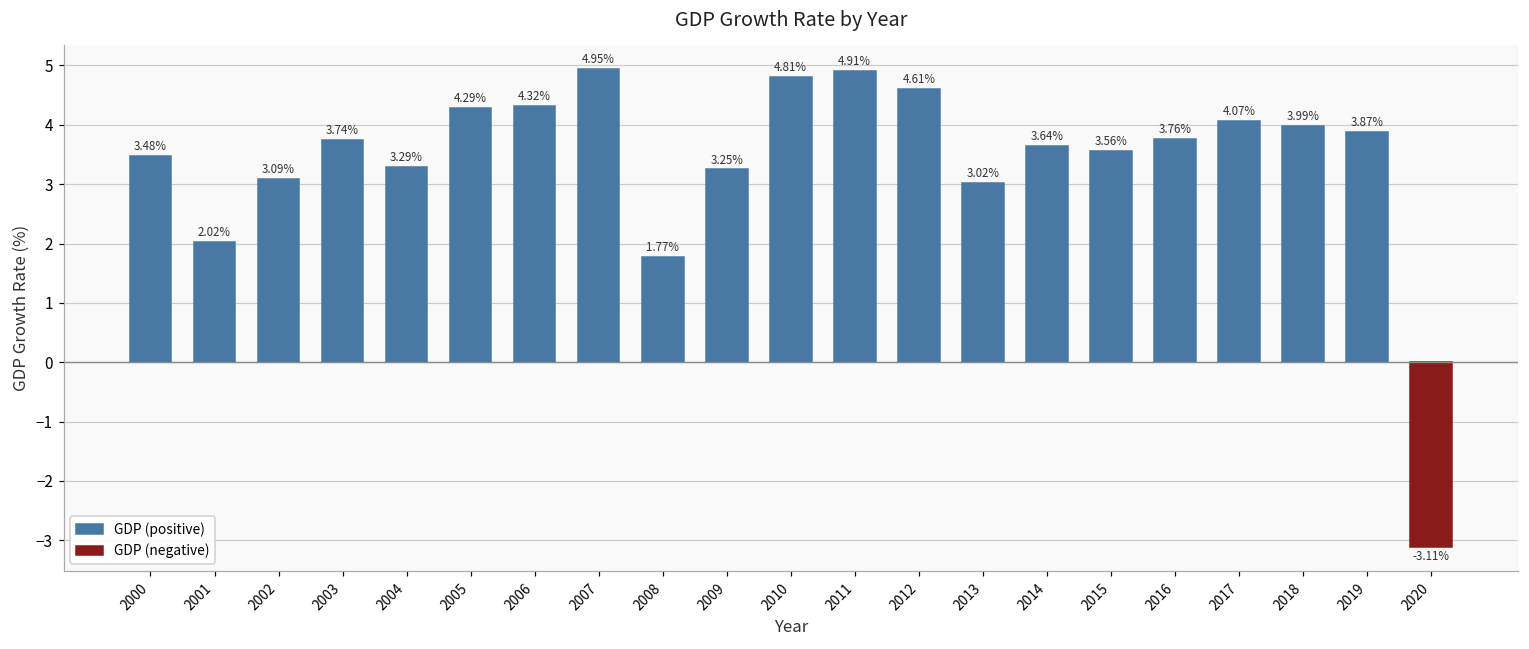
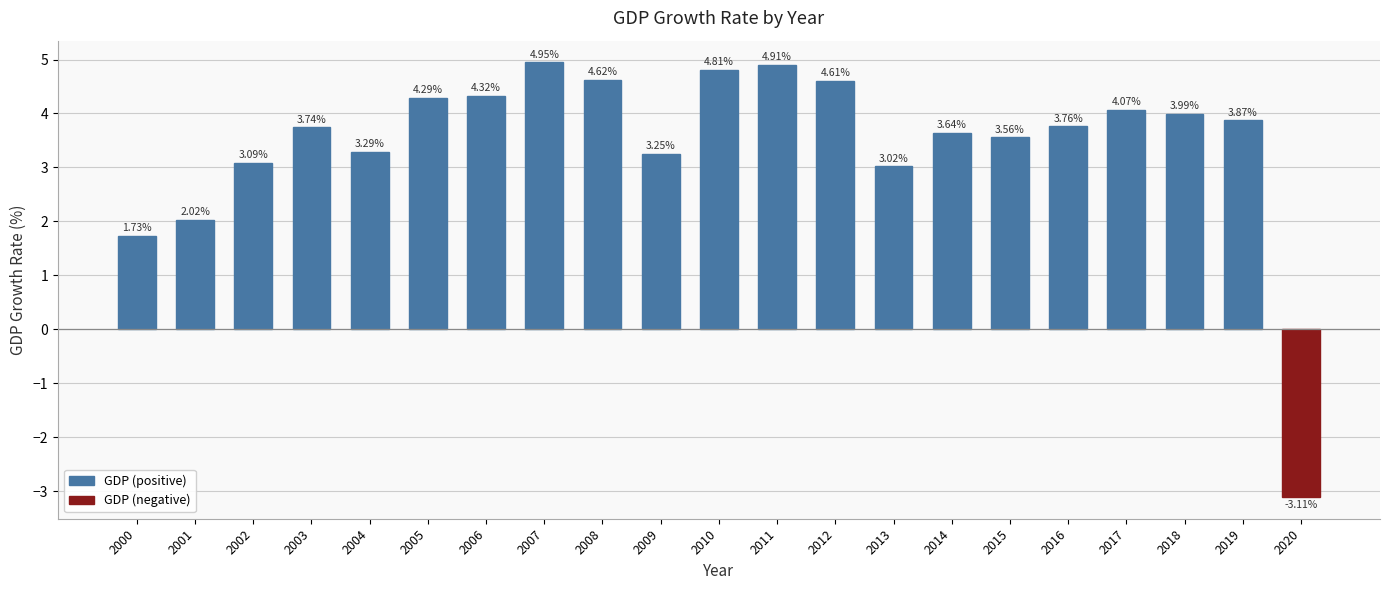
  {
-   "2000": "3.48%",
+   "2000": "1.73%",
    "2001": "2.02%",
    "2002": "3.09%",
    "2003": "3.74%",
    "2004": "3.29%",
    "2005": "4.29%",
    "2006": "4.32%",
    "2007": "4.95%",
-   "2008": "1.77%",
+   "2008": "4.62%",
    "2009": "3.25%",
    "2010": "4.81%",
    "2011": "4.91%",
    "2012": "4.61%",
    "2013": "3.02%",
    "2014": "3.64%",
    "2015": "3.56%",
    "2016": "3.76%",
    "2017": "4.07%",
    "2018": "3.99%",
    "2019": "3.87%",
    "2020": "-3.11%"
  }
